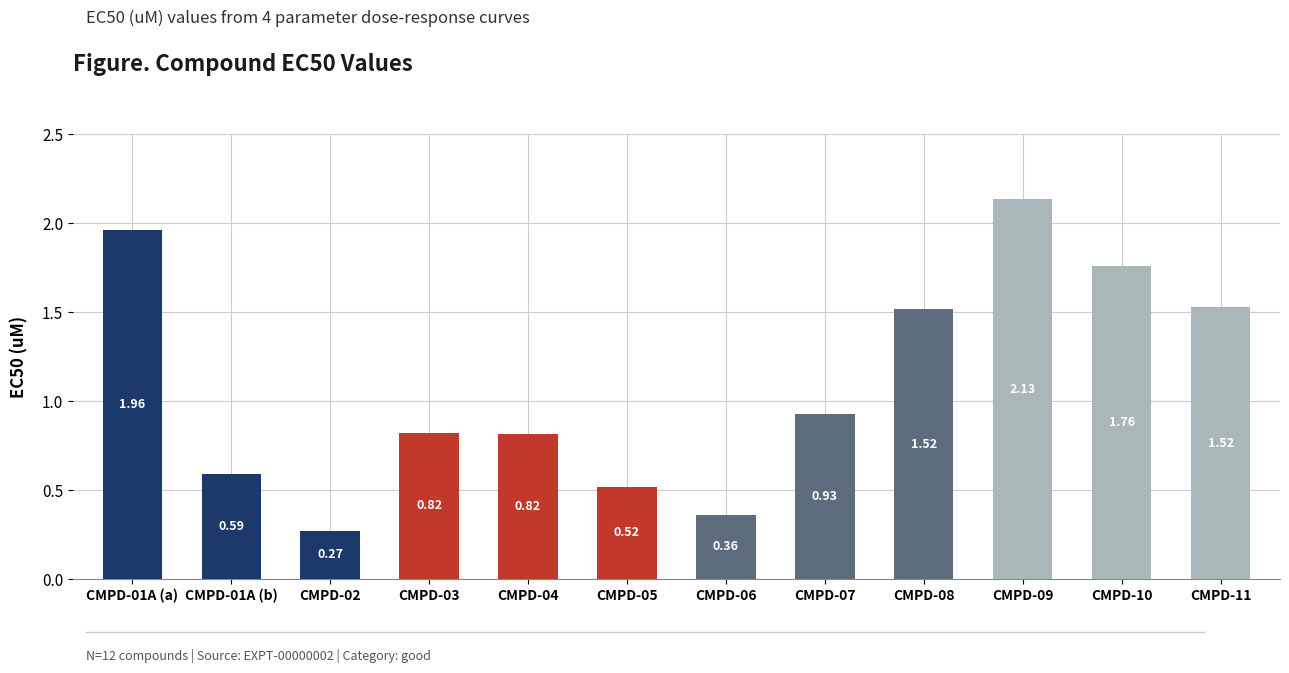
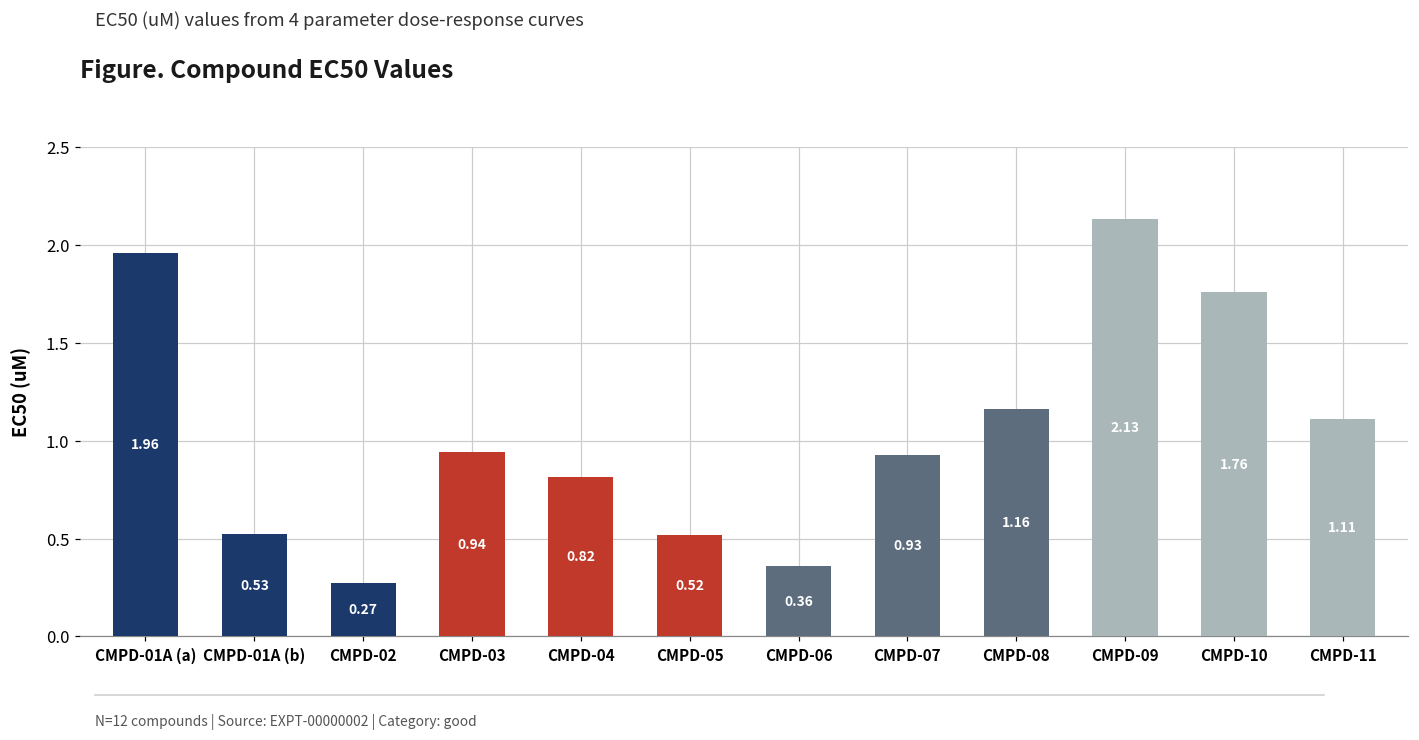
  {
    "CMPD-01A (a)": 1.96,
-   "CMPD-01A (b)": 0.59,
+   "CMPD-01A (b)": 0.53,
    "CMPD-02": 0.27,
-   "CMPD-03": 0.82,
+   "CMPD-03": 0.94,
    "CMPD-04": 0.82,
    "CMPD-05": 0.52,
    "CMPD-06": 0.36,
    "CMPD-07": 0.93,
-   "CMPD-08": 1.52,
+   "CMPD-08": 1.16,
    "CMPD-09": 2.13,
    "CMPD-10": 1.76,
-   "CMPD-11": 1.52
+   "CMPD-11": 1.11
  }
